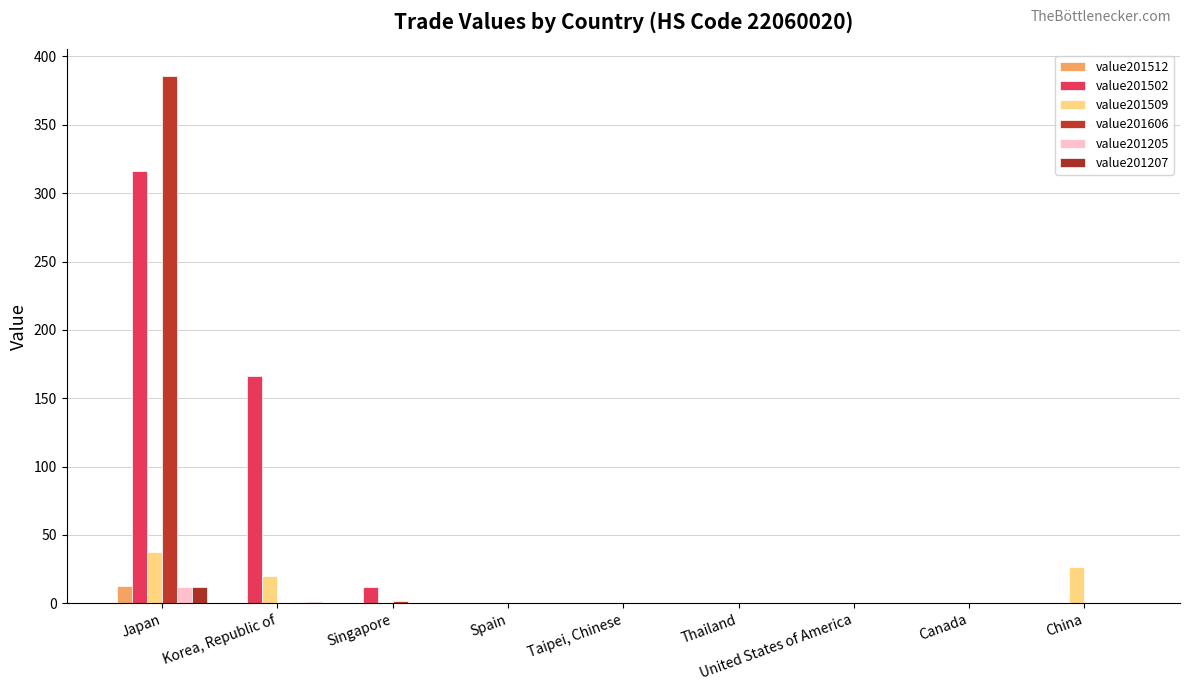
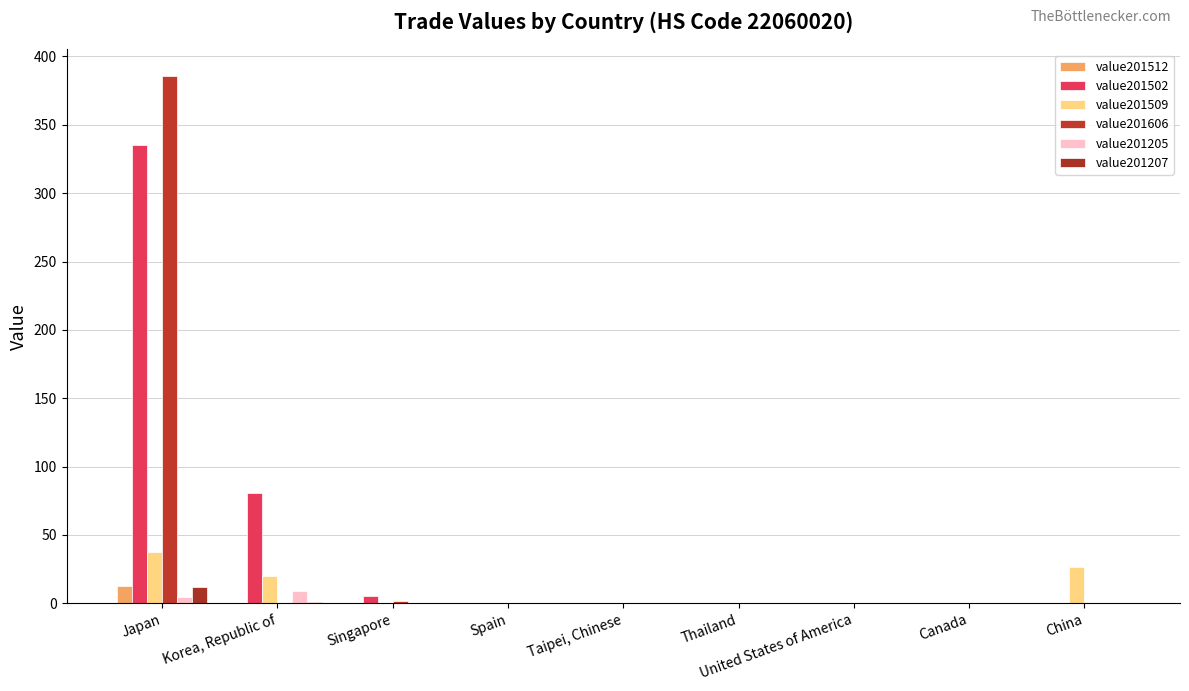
  {
    "value201502": {
-     "Japan": 316,
-     "Korea, Republic of": 166,
-     "Singapore": 12,
+     "Japan": 335,
+     "Korea, Republic of": 81,
+     "Singapore": 5,
      "Spain": 0,
      "Taipei, Chinese": 0,
      "Thailand": 0,
      "United States of America": 0,
      "Canada": 0,
      "China": 0
    },
    "value201205": {
-     "Japan": 12,
-     "Korea, Republic of": 1,
+     "Japan": 5,
+     "Korea, Republic of": 9,
      "Singapore": 0,
      "Spain": 0,
      "Taipei, Chinese": 0,
      "Thailand": 0,
      "United States of America": 0,
      "Canada": 0,
      "China": 0
    }
  }
